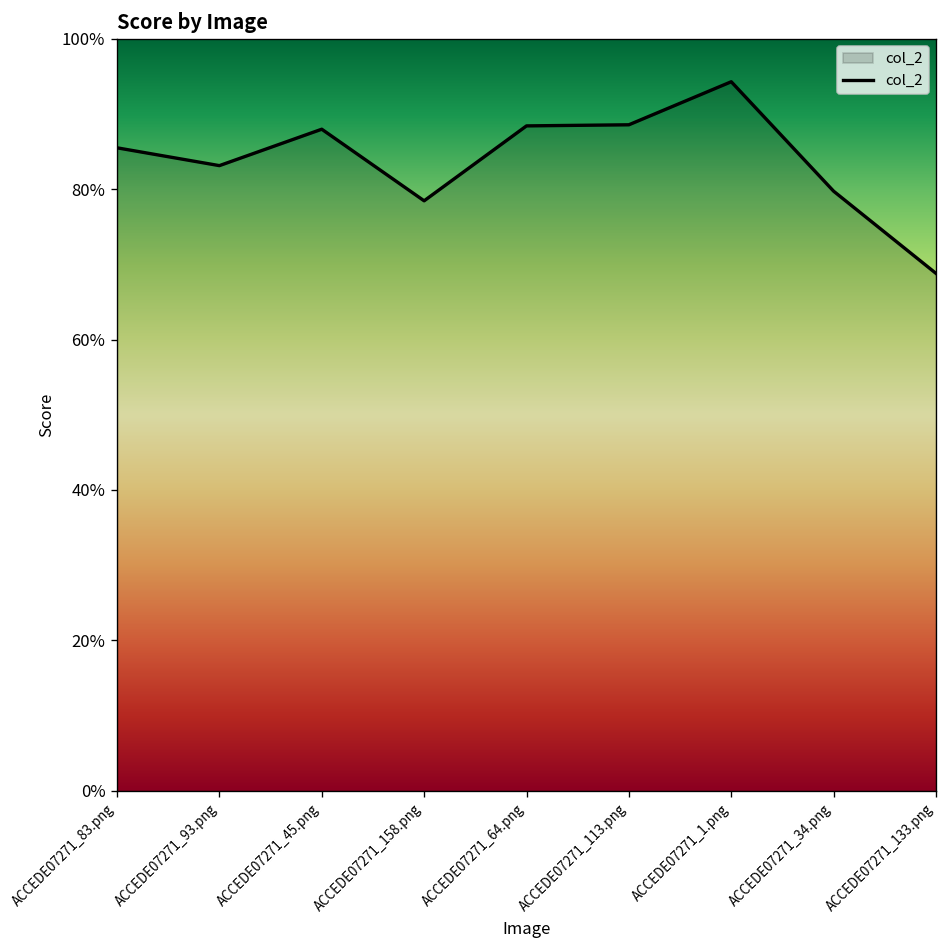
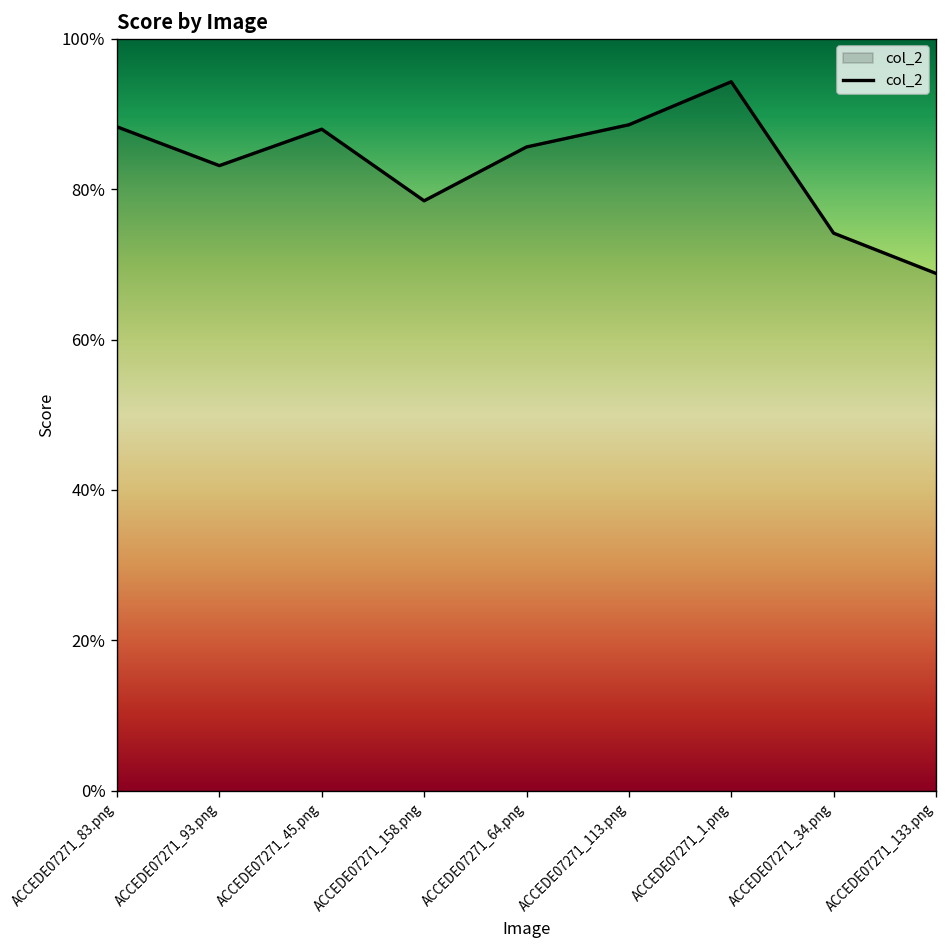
  {
-   "ACCEDE07271_83.png": "86%",
+   "ACCEDE07271_83.png": "88%",
    "ACCEDE07271_93.png": "83%",
    "ACCEDE07271_45.png": "88%",
    "ACCEDE07271_158.png": "78%",
-   "ACCEDE07271_64.png": "88%",
+   "ACCEDE07271_64.png": "86%",
    "ACCEDE07271_113.png": "89%",
    "ACCEDE07271_1.png": "94%",
-   "ACCEDE07271_34.png": "80%",
+   "ACCEDE07271_34.png": "74%",
    "ACCEDE07271_133.png": "69%"
  }
